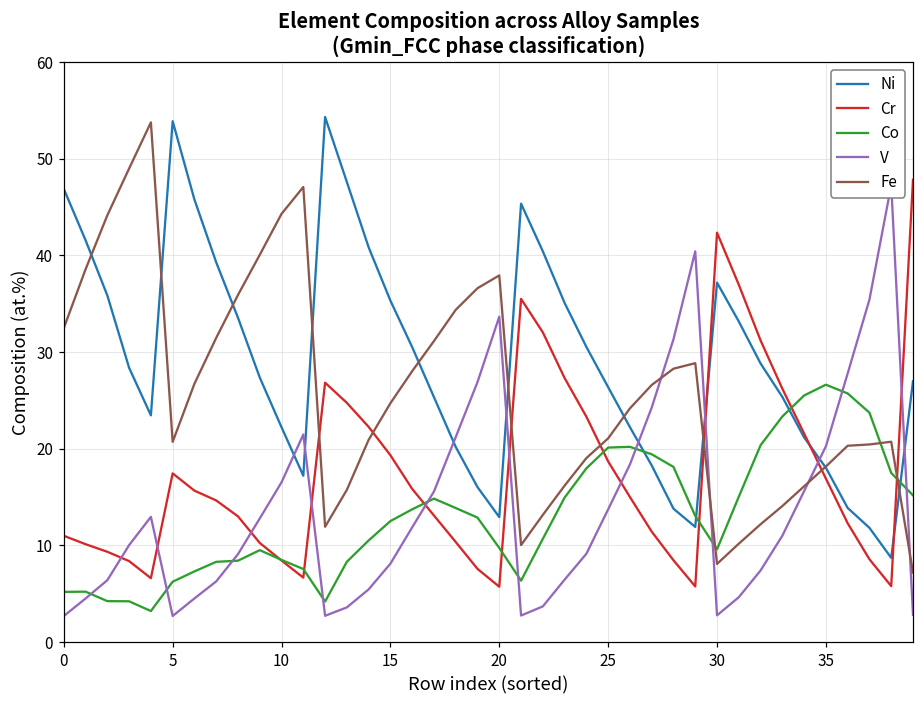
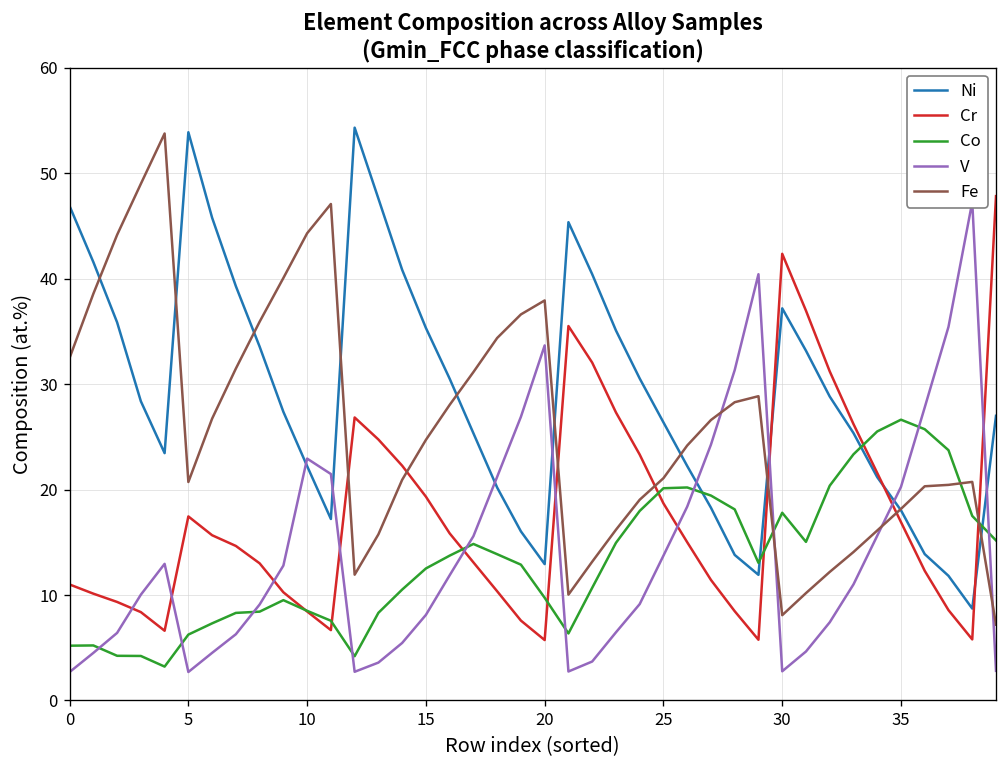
  {
    "Ni": {
      "0": 47,
      "5": 54,
      "10": 22,
      "15": 35,
      "20": 13,
      "25": 26,
      "30": 37
    },
    "Cr": {
      "0": 11,
      "5": 17,
      "15": 19,
      "20": 6,
      "25": 19,
      "30": 42,
      "35": 17
    },
    "Co": {
      "0": 5,
      "5": 6,
      "15": 13,
      "20": 10,
      "25": 20,
-     "30": 10,
+     "30": 18,
      "35": 27
    },
    "V": {
      "0": 3,
      "5": 3,
-     "10": 17,
+     "10": 23,
      "15": 8,
      "20": 34,
      "25": 14,
      "30": 3,
      "35": 20
    },
    "Fe": {
      "0": 32,
      "5": 21,
      "10": 44,
      "15": 25,
      "20": 38,
      "25": 21,
      "30": 8
    }
  }
